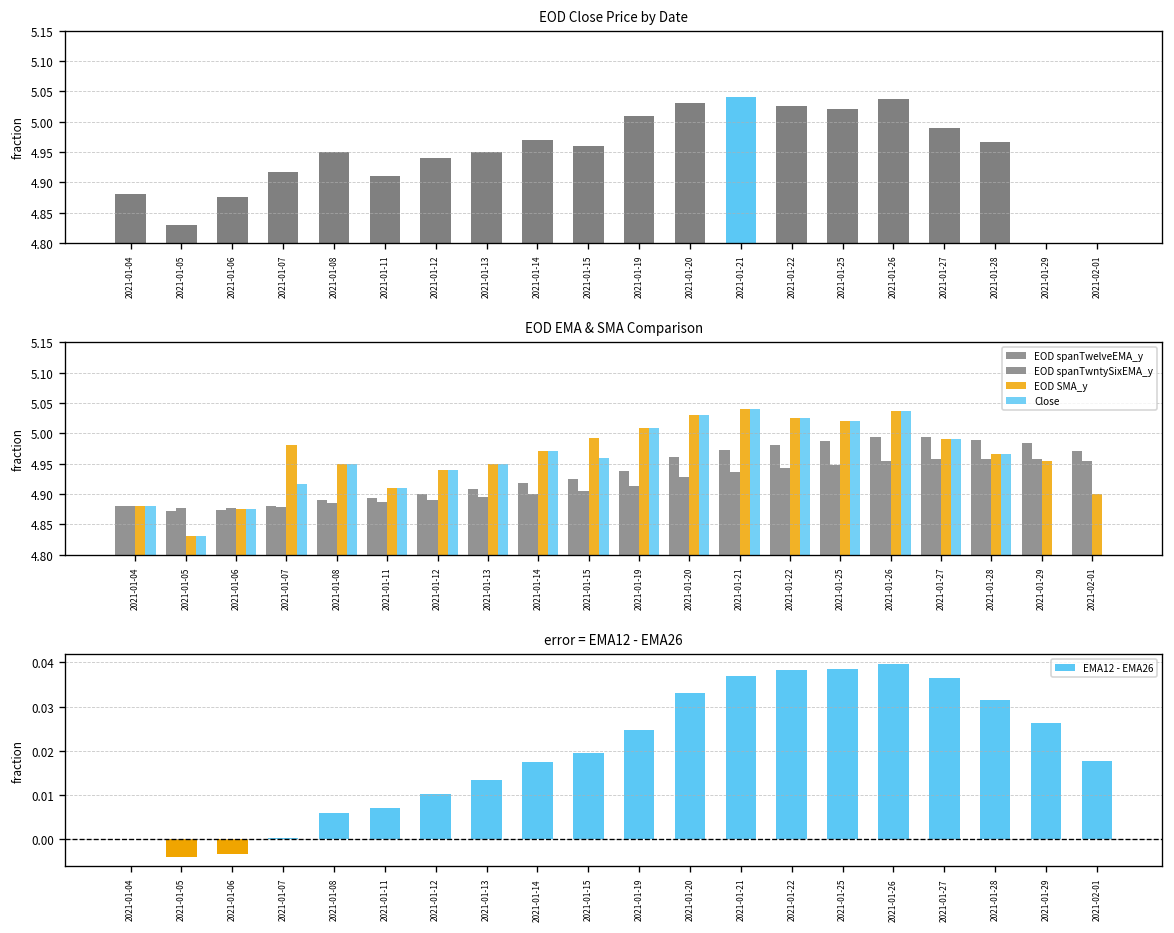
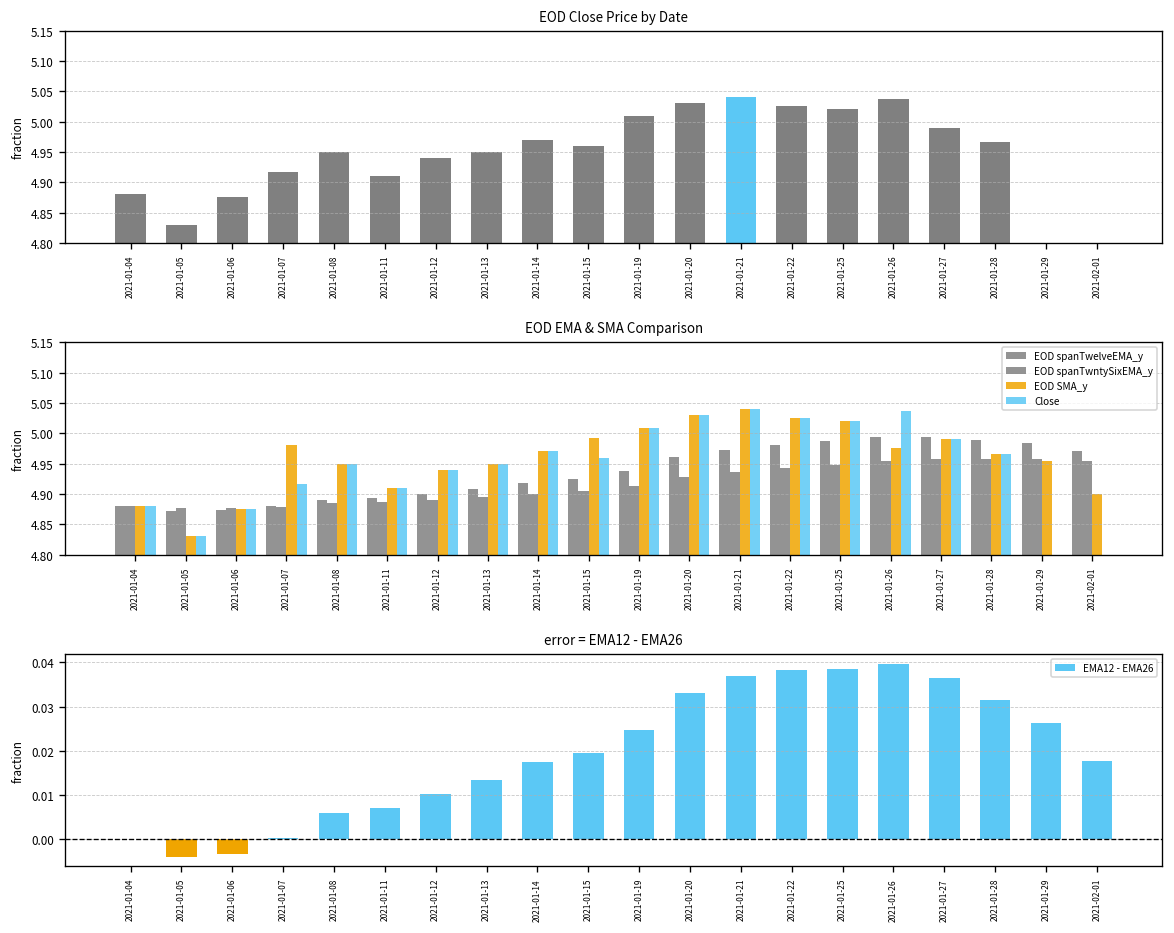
  {
    "EOD Close Price by Date": {
      "2021-01-04": 4.88,
      "2021-01-05": 4.83,
      "2021-01-06": 4.88,
      "2021-01-07": 4.92,
      "2021-01-08": 4.95,
      "2021-01-11": 4.91,
      "2021-01-12": 4.94,
      "2021-01-13": 4.95,
      "2021-01-14": 4.97,
      "2021-01-15": 4.96,
      "2021-01-19": 5.01,
      "2021-01-20": 5.03,
      "2021-01-21": 5.04,
      "2021-01-22": 5.02,
      "2021-01-25": 5.02,
      "2021-01-26": 5.04,
      "2021-01-27": 4.99,
      "2021-01-28": 4.97,
      "2021-02-01": 4.80
    },
    "EOD EMA & SMA Comparison": {
      "EOD SMA_y": {
        "2021-01-04": 4.88,
        "2021-01-05": 4.83,
        "2021-01-06": 4.88,
        "2021-01-07": 4.98,
        "2021-01-08": 4.95,
        "2021-01-11": 4.91,
        "2021-01-12": 4.94,
        "2021-01-13": 4.95,
        "2021-01-14": 4.97,
        "2021-01-15": 4.99,
        "2021-01-19": 5.01,
        "2021-01-20": 5.03,
        "2021-01-21": 5.04,
        "2021-01-22": 5.02,
        "2021-01-25": 5.02,
-       "2021-01-26": 5.04,
+       "2021-01-26": 4.98,
        "2021-01-27": 4.99,
        "2021-01-28": 4.97,
        "2021-01-29": 4.96,
        "2021-02-01": 4.90
      },
      "Close": {
        "2021-01-04": 4.88,
        "2021-01-05": 4.83,
        "2021-01-06": 4.88,
        "2021-01-07": 4.92,
        "2021-01-08": 4.95,
        "2021-01-11": 4.91,
        "2021-01-12": 4.94,
        "2021-01-13": 4.95,
        "2021-01-14": 4.97,
        "2021-01-15": 4.96,
        "2021-01-19": 5.01,
        "2021-01-20": 5.03,
        "2021-01-21": 5.04,
        "2021-01-22": 5.02,
        "2021-01-25": 5.02,
        "2021-01-26": 5.04,
        "2021-01-27": 4.99,
        "2021-01-28": 4.97,
        "2021-02-01": 4.80
      }
    },
    "error = EMA12 - EMA26": {
      "2021-01-04": 0.000,
      "2021-01-05": -0.004,
      "2021-01-06": -0.003,
      "2021-01-08": 0.006,
      "2021-01-11": 0.007,
      "2021-01-12": 0.010,
      "2021-01-13": 0.013,
      "2021-01-14": 0.017,
      "2021-01-15": 0.019,
      "2021-01-19": 0.025,
      "2021-01-20": 0.033,
      "2021-01-21": 0.037,
      "2021-01-22": 0.038,
      "2021-01-25": 0.039,
      "2021-01-26": 0.040,
      "2021-01-27": 0.036,
      "2021-01-28": 0.031,
      "2021-01-29": 0.026,
      "2021-02-01": 0.018
    }
  }
